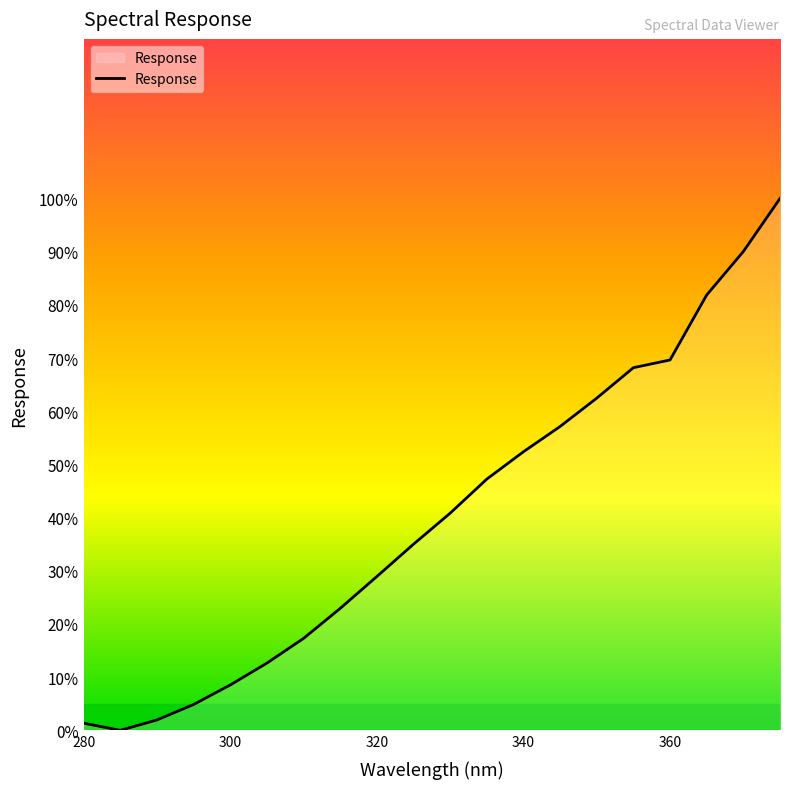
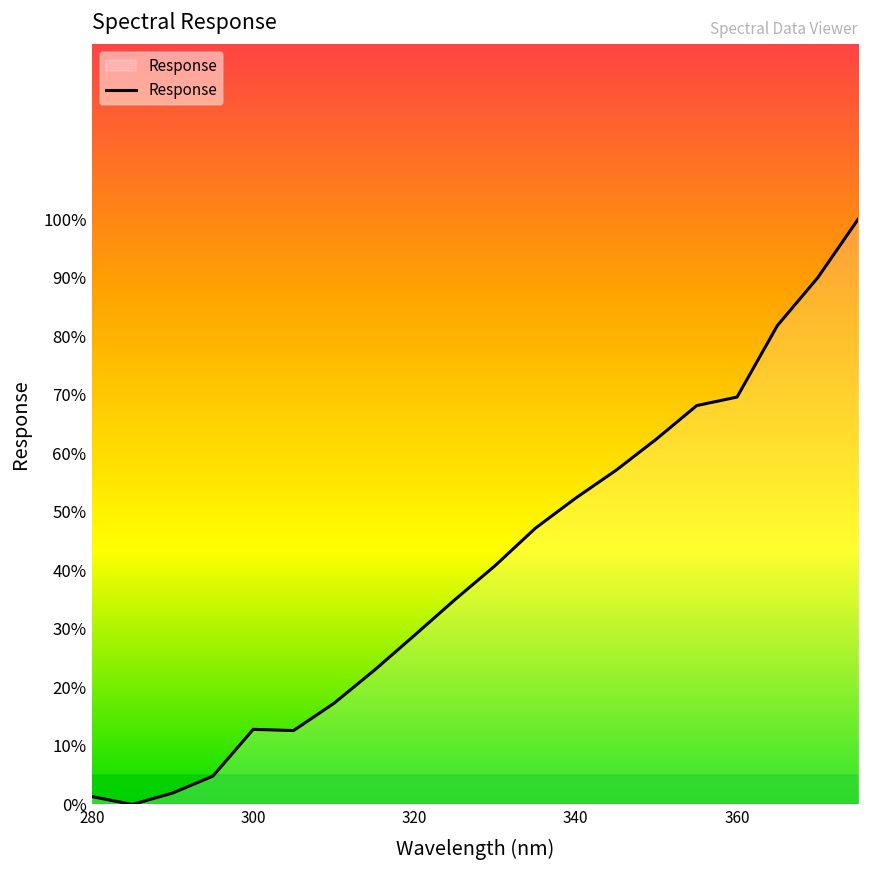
  {
-   "300": "9%",
+   "300": "13%",
    "320": "29%",
    "340": "52%",
    "360": "70%"
  }
